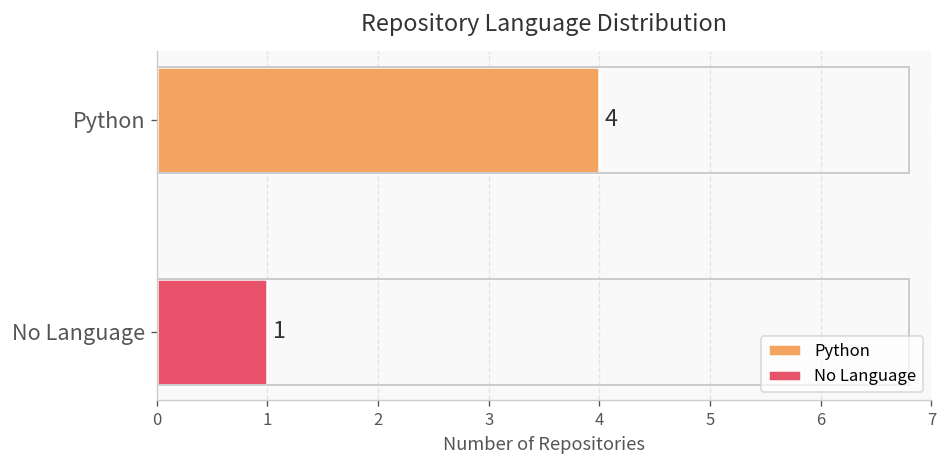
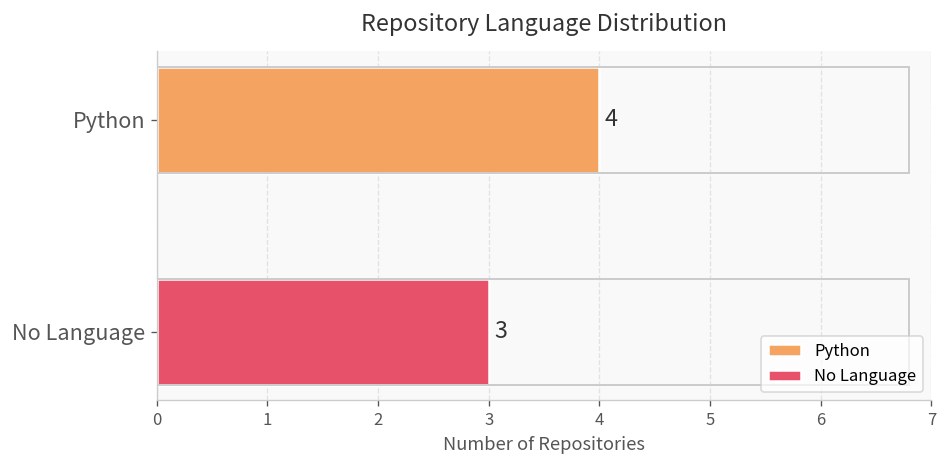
  {
    "Python": 4,
-   "No Language": 1
+   "No Language": 3
  }
